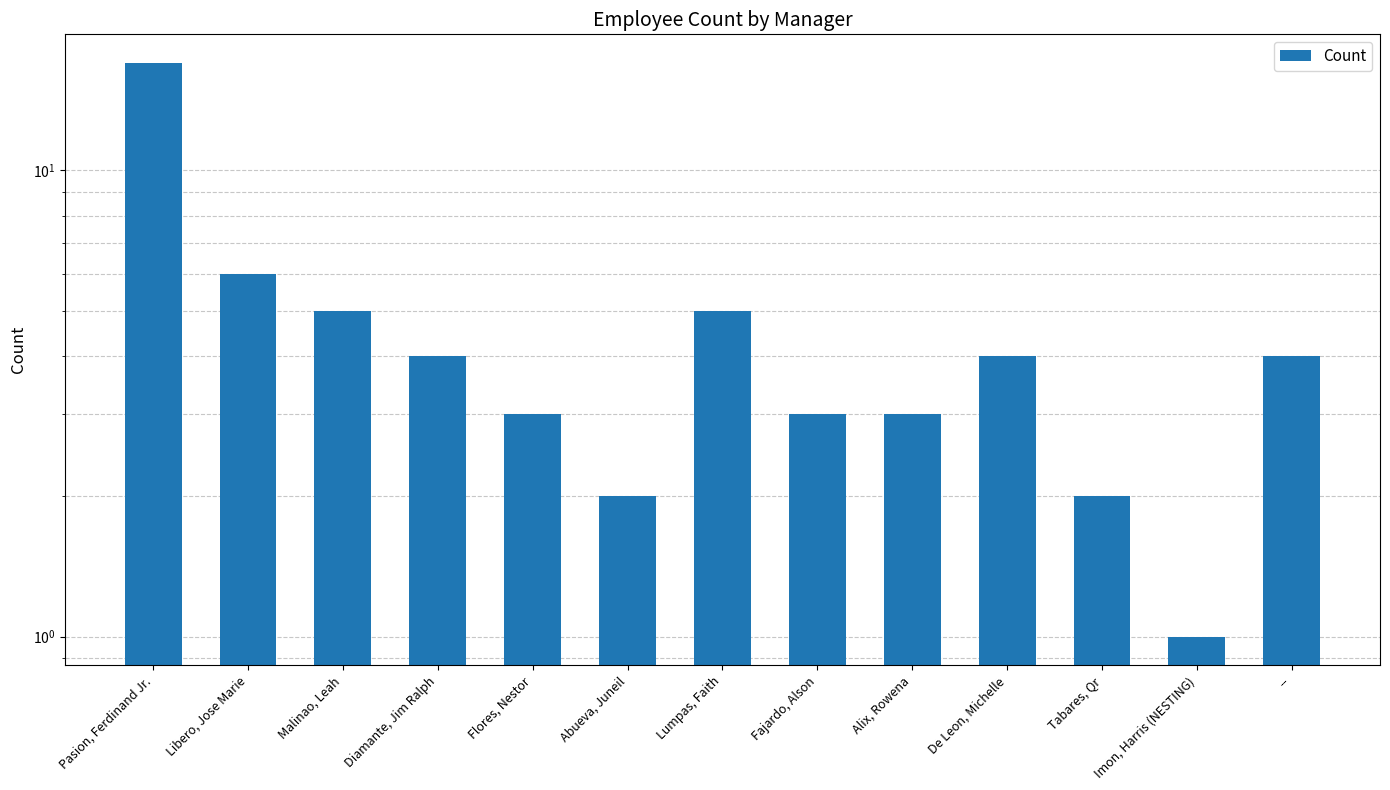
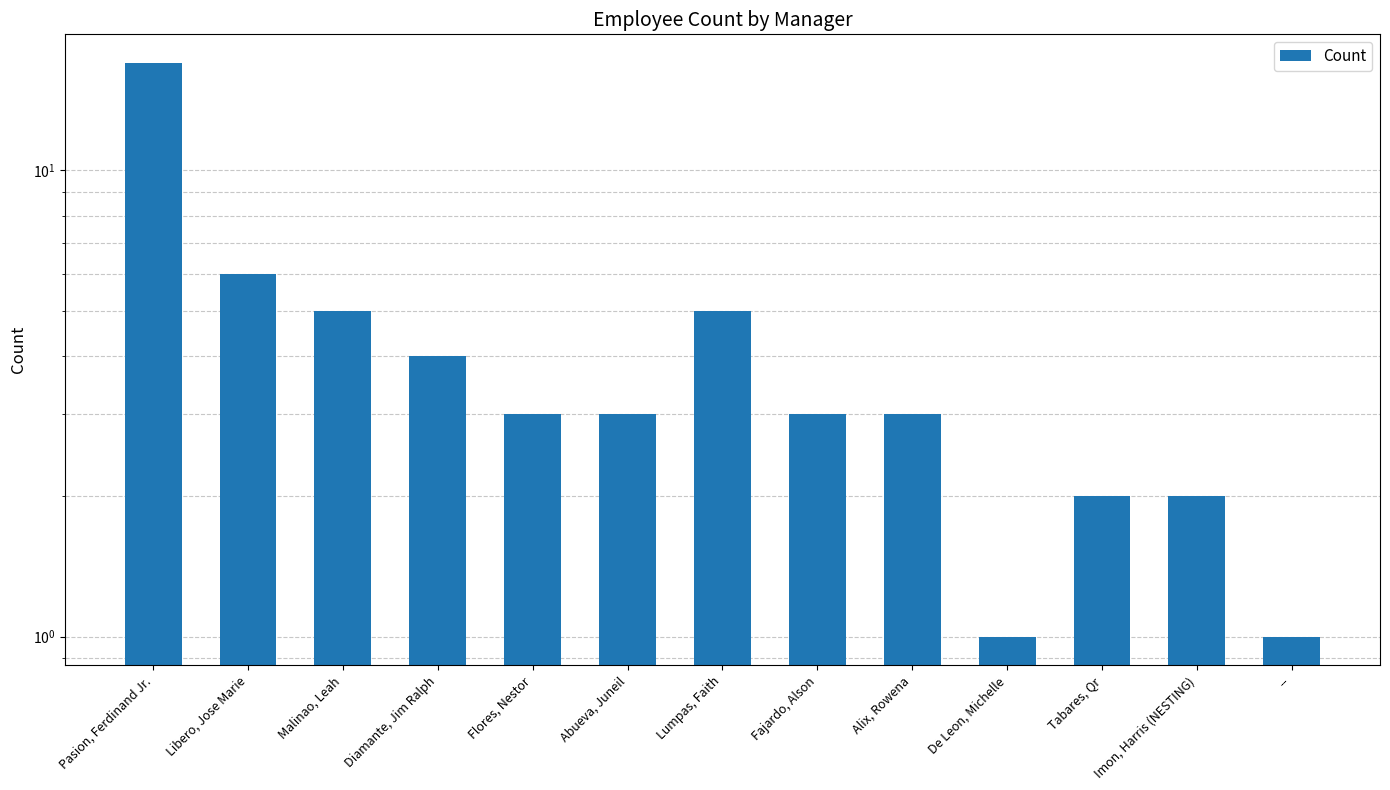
  {
    "Pasion, Ferdinand Jr.": 17,
    "Libero, Jose Marie": 6,
    "Malinao, Leah": 5,
    "Diamante, Jim Ralph": 4,
    "Flores, Nestor": 3,
-   "Abueva, Juneil": 2,
+   "Abueva, Juneil": 3,
    "Lumpas, Faith": 5,
    "Fajardo, Alson": 3,
    "Alix, Rowena": 3,
-   "De Leon, Michelle": 4,
+   "De Leon, Michelle": 1,
    "Tabares, Qr": 2,
-   "Imon, Harris (NESTING)": 1,
-   "--": 4
+   "Imon, Harris (NESTING)": 2,
+   "--": 1
  }
